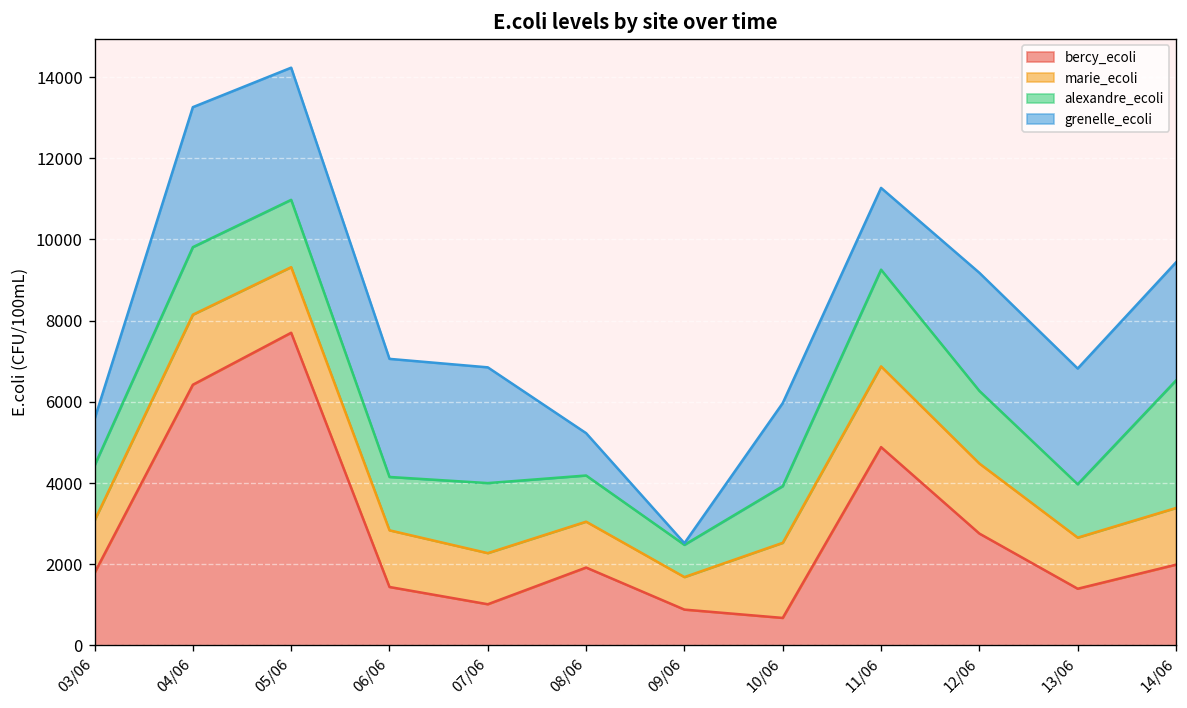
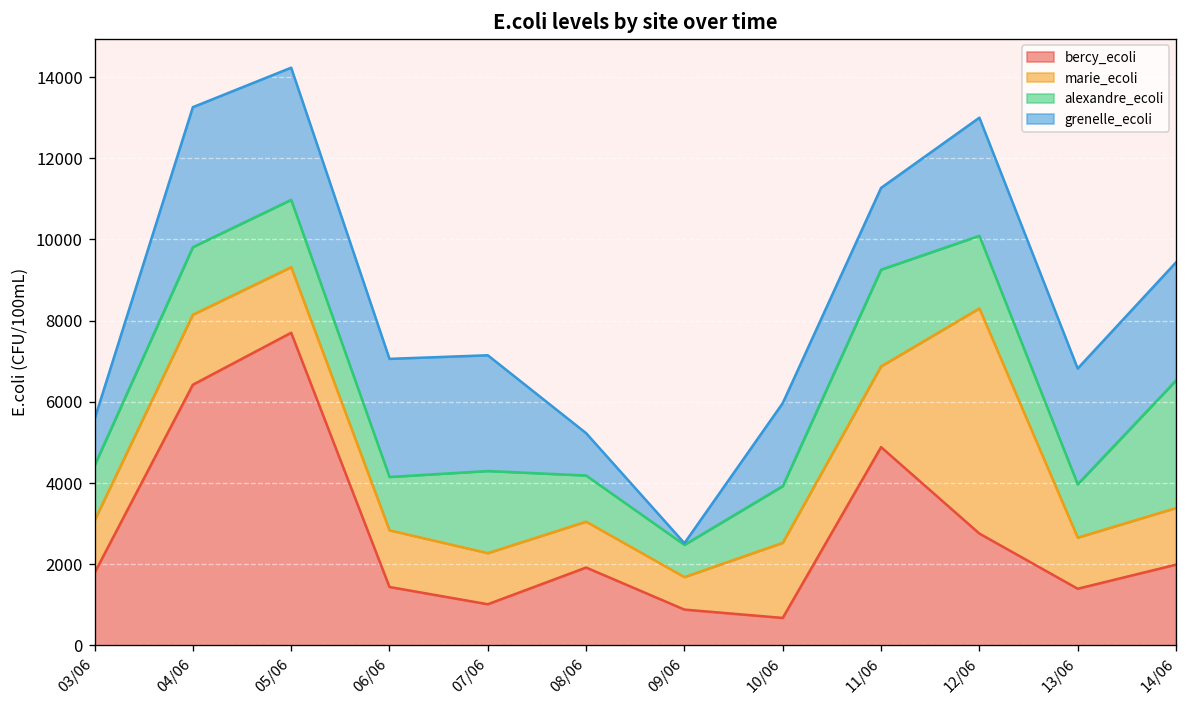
  {
    "bercy_ecoli": {
      "03/06": 1800,
      "04/06": 6400,
      "05/06": 7700,
      "06/06": 1400,
      "07/06": 1000,
      "08/06": 1900,
      "09/06": 900,
      "10/06": 700,
      "11/06": 4900,
      "12/06": 2800,
      "13/06": 1400,
      "14/06": 2000
    },
    "marie_ecoli": {
      "03/06": 1300,
      "04/06": 1700,
      "05/06": 1600,
      "06/06": 1400,
      "07/06": 1300,
      "08/06": 1100,
      "09/06": 800,
      "10/06": 1900,
      "11/06": 2000,
-     "12/06": 1700,
+     "12/06": 5500,
      "13/06": 1300,
      "14/06": 1400
    },
    "alexandre_ecoli": {
      "03/06": 1400,
      "04/06": 1700,
      "05/06": 1700,
      "06/06": 1300,
-     "07/06": 1700,
+     "07/06": 2000,
      "08/06": 1100,
      "10/06": 1400,
      "11/06": 2400,
      "12/06": 1800,
      "13/06": 1300,
      "14/06": 3100
    },
    "grenelle_ecoli": {
      "03/06": 1100,
      "04/06": 3400,
      "05/06": 3300,
      "06/06": 2900,
      "07/06": 2900,
      "08/06": 1000,
      "10/06": 2000,
      "11/06": 2000,
      "12/06": 2900,
      "13/06": 2900,
      "14/06": 2900
    }
  }
